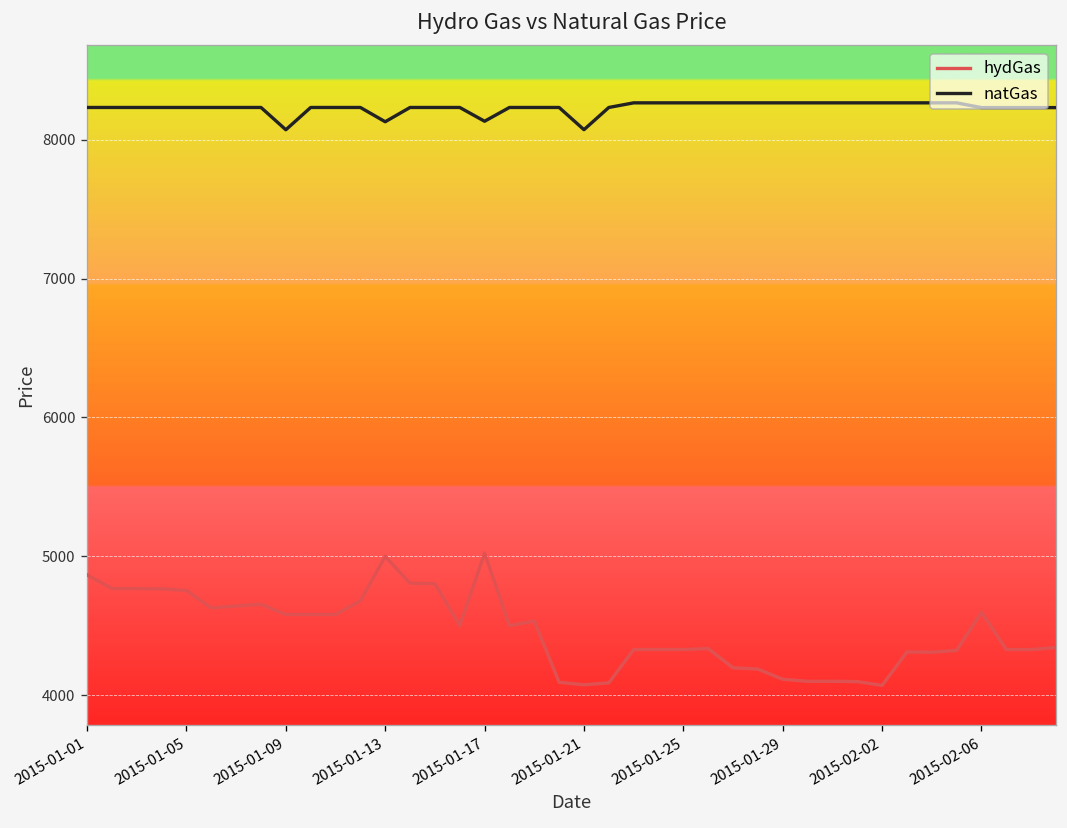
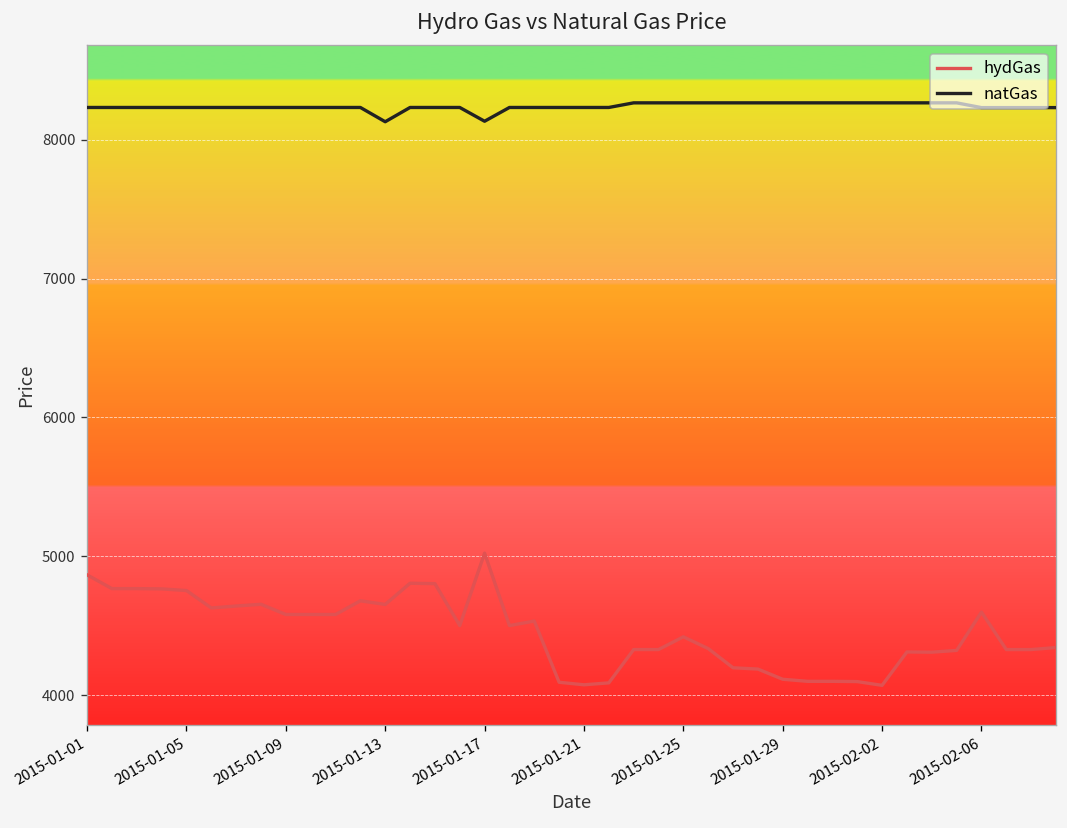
  {
    "hydGas": {
      "2015-01-01": 4870,
      "2015-01-05": 4750,
      "2015-01-09": 4580,
-     "2015-01-13": 5000,
+     "2015-01-13": 4650,
      "2015-01-17": 5020,
      "2015-01-21": 4070,
-     "2015-01-25": 4330,
+     "2015-01-25": 4420,
      "2015-01-29": 4110,
      "2015-02-02": 4070,
      "2015-02-06": 4600
    },
    "natGas": {
      "2015-01-01": 8230,
      "2015-01-05": 8230,
-     "2015-01-09": 8070,
+     "2015-01-09": 8230,
      "2015-01-13": 8130,
      "2015-01-17": 8130,
-     "2015-01-21": 8070,
+     "2015-01-21": 8230,
      "2015-01-25": 8270,
      "2015-01-29": 8270,
      "2015-02-02": 8270
    }
  }
